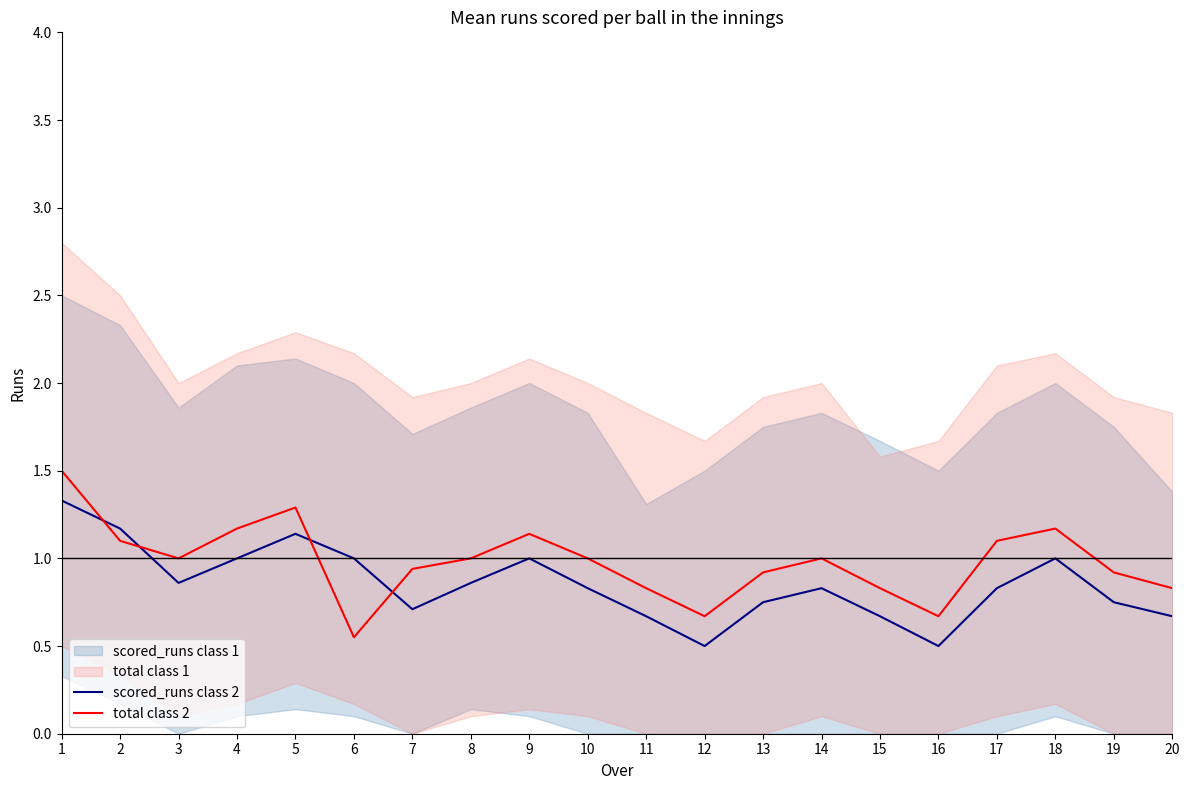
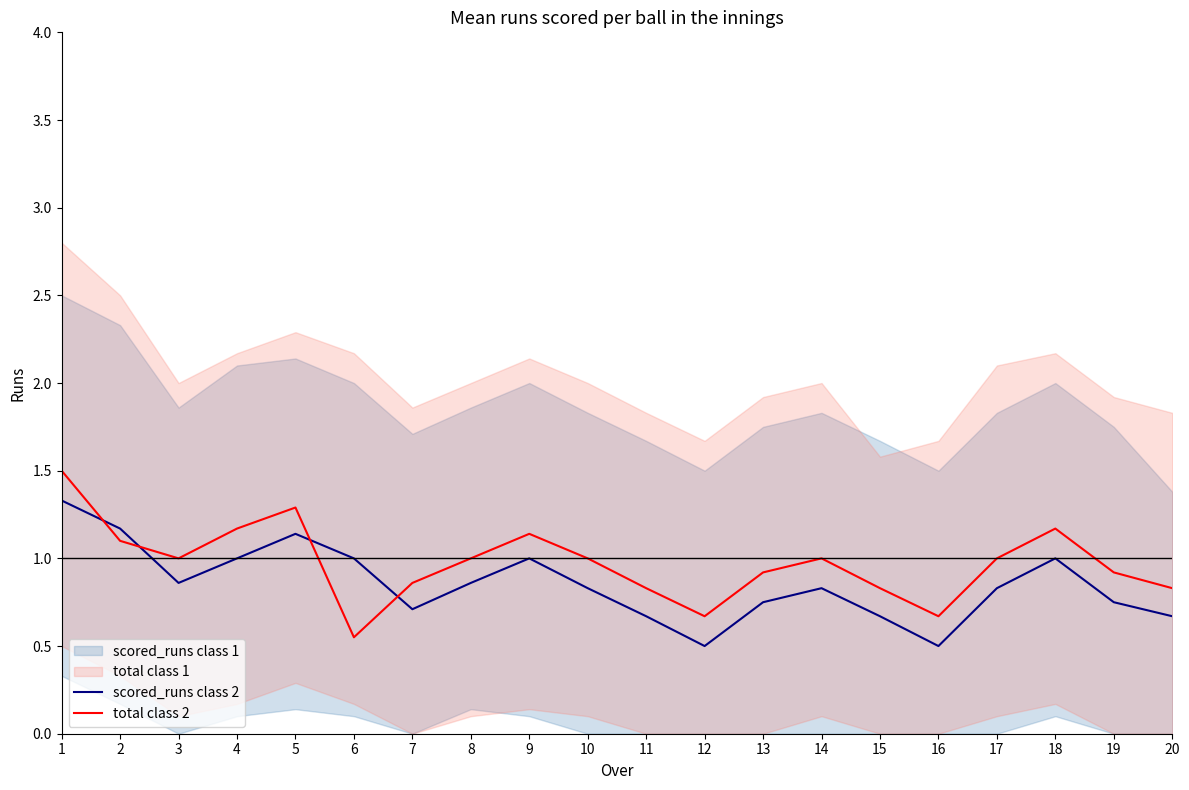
  {
    "scored_runs class 2": {
      "1": 1.33,
      "2": 1.17,
      "3": 0.86,
      "4": 1.00,
      "5": 1.14,
      "6": 1.00,
      "7": 0.71,
      "8": 0.86,
      "9": 1.00,
      "10": 0.83,
      "11": 0.67,
      "12": 0.50,
      "13": 0.75,
      "14": 0.83,
      "15": 0.67,
      "16": 0.50,
      "17": 0.83,
      "18": 1.00,
      "19": 0.75,
      "20": 0.67
    },
    "scored_runs class 1": {
-     "11": 1.31
+     "11": 1.67
    },
    "total class 2": {
      "1": 1.50,
      "2": 1.10,
      "3": 1.00,
      "4": 1.17,
      "5": 1.29,
      "6": 0.55,
-     "7": 0.94,
+     "7": 0.86,
      "8": 1.00,
      "9": 1.14,
      "10": 1.00,
      "11": 0.83,
      "12": 0.67,
      "13": 0.92,
      "14": 1.00,
      "15": 0.83,
      "16": 0.67,
-     "17": 1.1,
+     "17": 1.0,
      "18": 1.17,
      "19": 0.92,
      "20": 0.83
    },
    "total class 1": {
-     "7": 1.92
+     "7": 1.86
    }
  }
